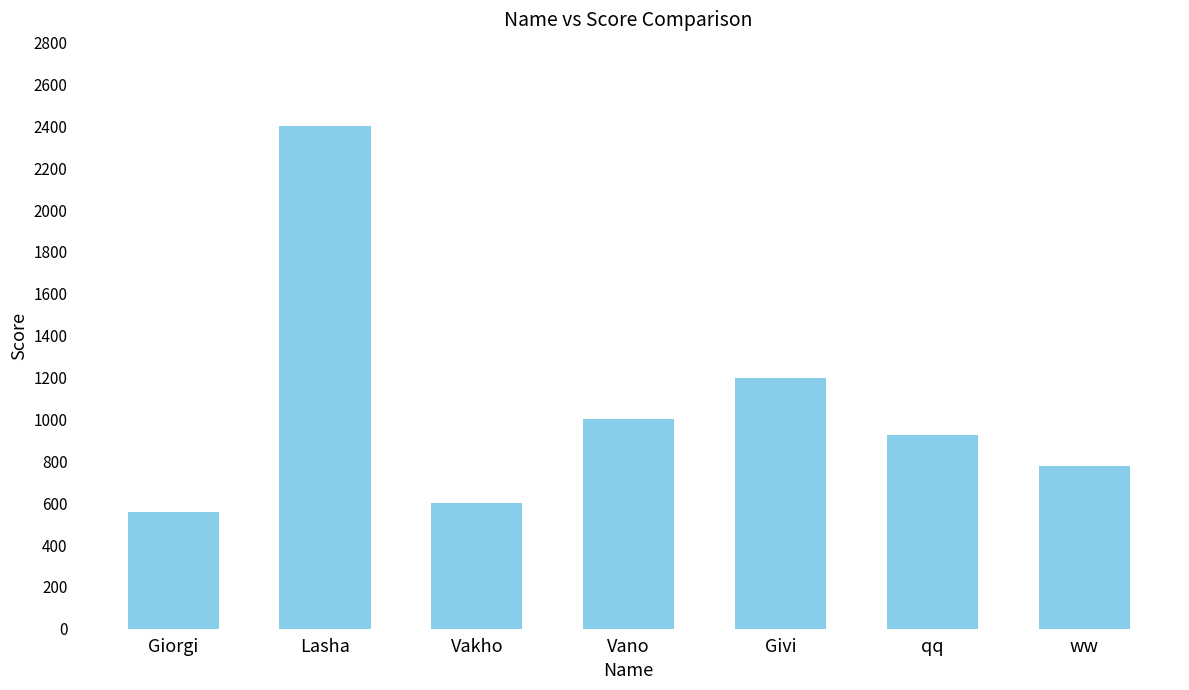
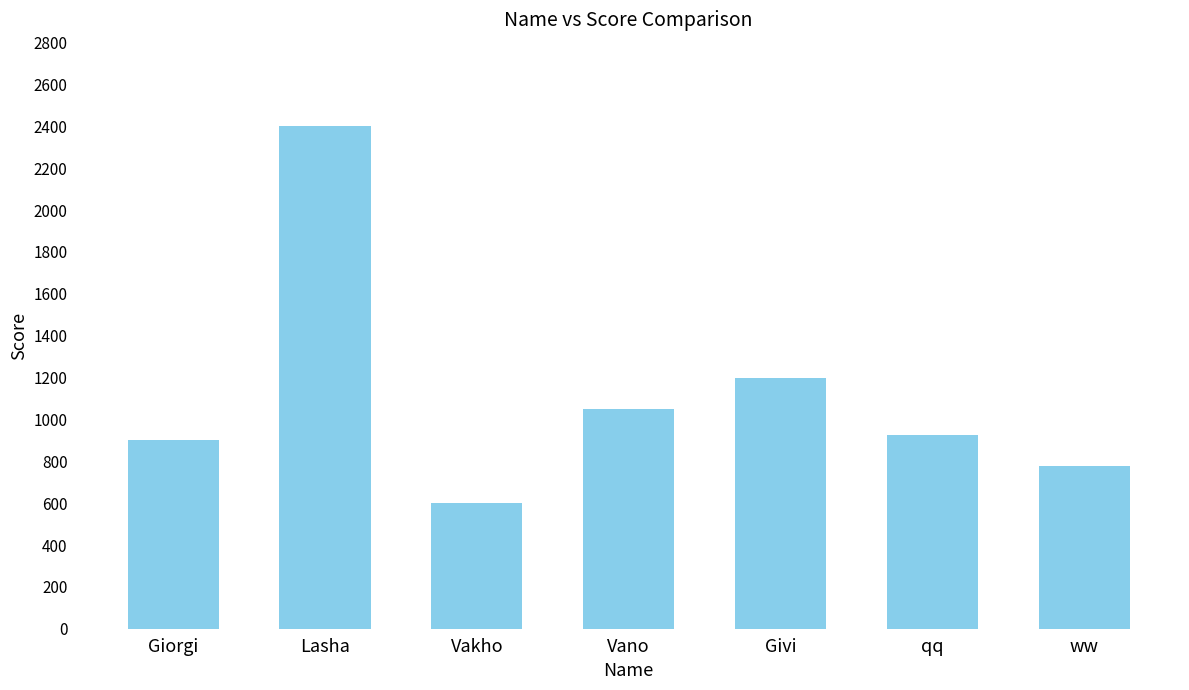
  {
-   "Giorgi": 560,
+   "Giorgi": 900,
    "Lasha": 2400,
    "Vakho": 600,
-   "Vano": 1000,
+   "Vano": 1050,
    "Givi": 1200,
    "qq": 920,
    "ww": 780
  }
